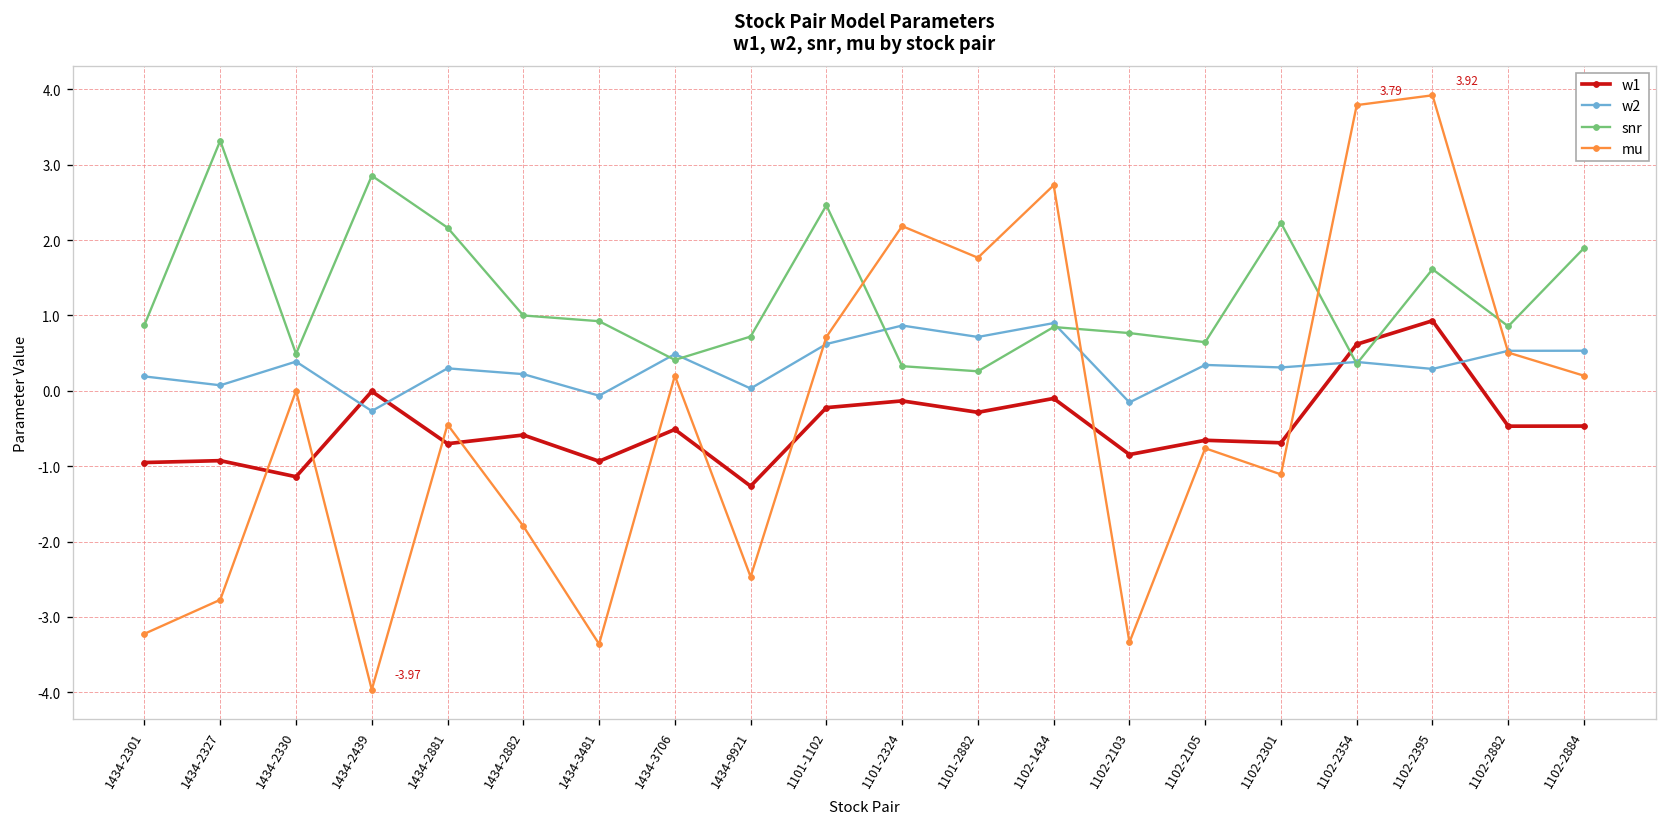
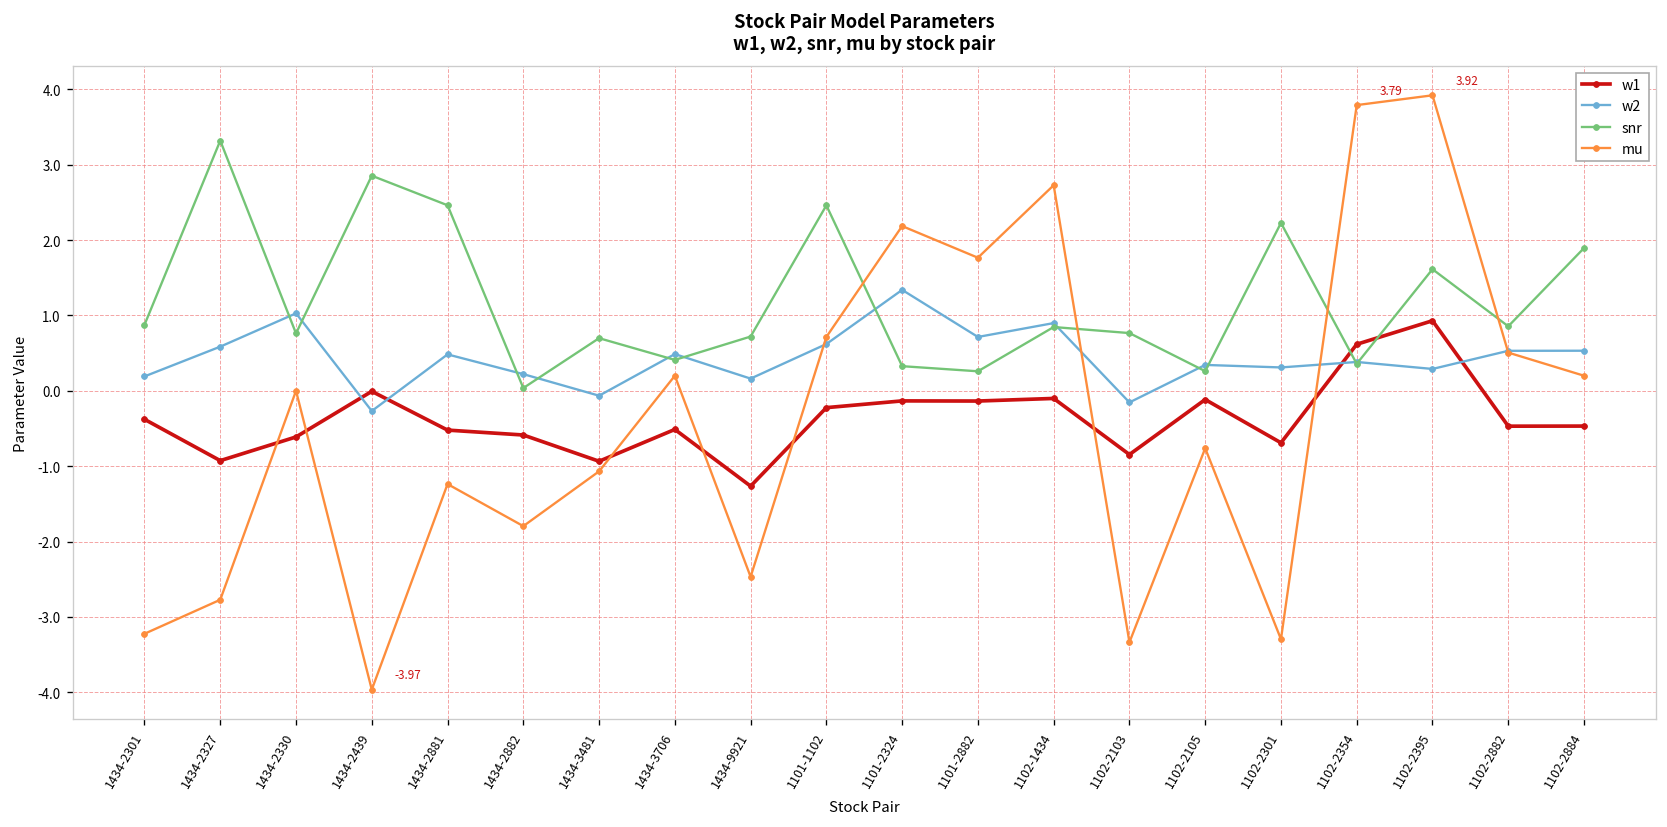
  {
    "w1": {
-     "1434-2301": -1.0,
+     "1434-2301": -0.4,
      "1434-2327": -0.9,
-     "1434-2330": -1.1,
+     "1434-2330": -0.6,
      "1434-2439": 0.0,
-     "1434-2881": -0.7,
+     "1434-2881": -0.5,
      "1434-2882": -0.6,
      "1434-3481": -0.9,
      "1434-3706": -0.5,
      "1434-9921": -1.3,
      "1101-1102": -0.2,
      "1101-2324": -0.1,
-     "1101-2882": -0.3,
+     "1101-2882": -0.1,
      "1102-1434": -0.1,
      "1102-2103": -0.8,
-     "1102-2105": -0.7,
+     "1102-2105": -0.1,
      "1102-2301": -0.7,
      "1102-2354": 0.6,
      "1102-2395": 0.9,
      "1102-2882": -0.5,
      "1102-2884": -0.5
    },
    "w2": {
      "1434-2301": 0.2,
-     "1434-2327": 0.1,
-     "1434-2330": 0.4,
+     "1434-2327": 0.6,
+     "1434-2330": 1.0,
      "1434-2439": -0.3,
-     "1434-2881": 0.3,
+     "1434-2881": 0.5,
      "1434-2882": 0.2,
      "1434-3481": -0.1,
      "1434-3706": 0.5,
-     "1434-9921": 0.0,
+     "1434-9921": 0.2,
      "1101-1102": 0.6,
-     "1101-2324": 0.9,
+     "1101-2324": 1.3,
      "1101-2882": 0.7,
      "1102-1434": 0.9,
      "1102-2103": -0.2,
      "1102-2105": 0.3,
      "1102-2301": 0.3,
      "1102-2395": 0.3,
      "1102-2884": 0.5
    },
    "snr": {
      "1434-2301": 0.9,
      "1434-2327": 3.3,
-     "1434-2330": 0.5,
+     "1434-2330": 0.8,
      "1434-2439": 2.9,
-     "1434-2881": 2.2,
-     "1434-2882": 1.0,
-     "1434-3481": 0.9,
+     "1434-2881": 2.5,
+     "1434-2882": 0.0,
+     "1434-3481": 0.7,
      "1434-3706": 0.4,
      "1434-9921": 0.7,
      "1101-1102": 2.5,
      "1101-2324": 0.3,
      "1101-2882": 0.3,
      "1102-1434": 0.8,
      "1102-2103": 0.8,
-     "1102-2105": 0.6,
+     "1102-2105": 0.3,
      "1102-2301": 2.2,
      "1102-2395": 1.6,
      "1102-2882": 0.9,
      "1102-2884": 1.9
    },
    "mu": {
      "1434-2301": -3.2,
      "1434-2327": -2.8,
      "1434-2330": 0.0,
-     "1434-2881": -0.4,
+     "1434-2881": -1.2,
      "1434-2882": -1.8,
-     "1434-3481": -3.4,
+     "1434-3481": -1.1,
      "1434-3706": 0.2,
      "1434-9921": -2.5,
      "1101-1102": 0.7,
      "1101-2324": 2.2,
      "1101-2882": 1.8,
      "1102-1434": 2.7,
      "1102-2103": -3.3,
      "1102-2105": -0.8,
-     "1102-2301": -1.1,
+     "1102-2301": -3.3,
      "1102-2884": 0.2
    }
  }
